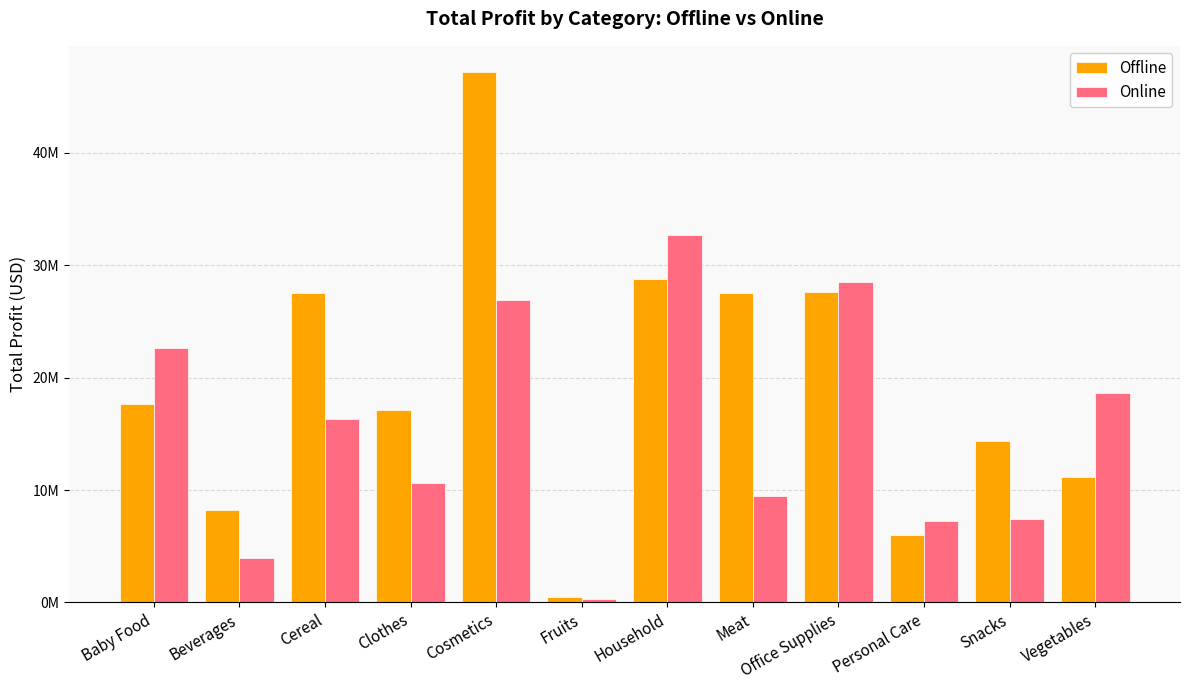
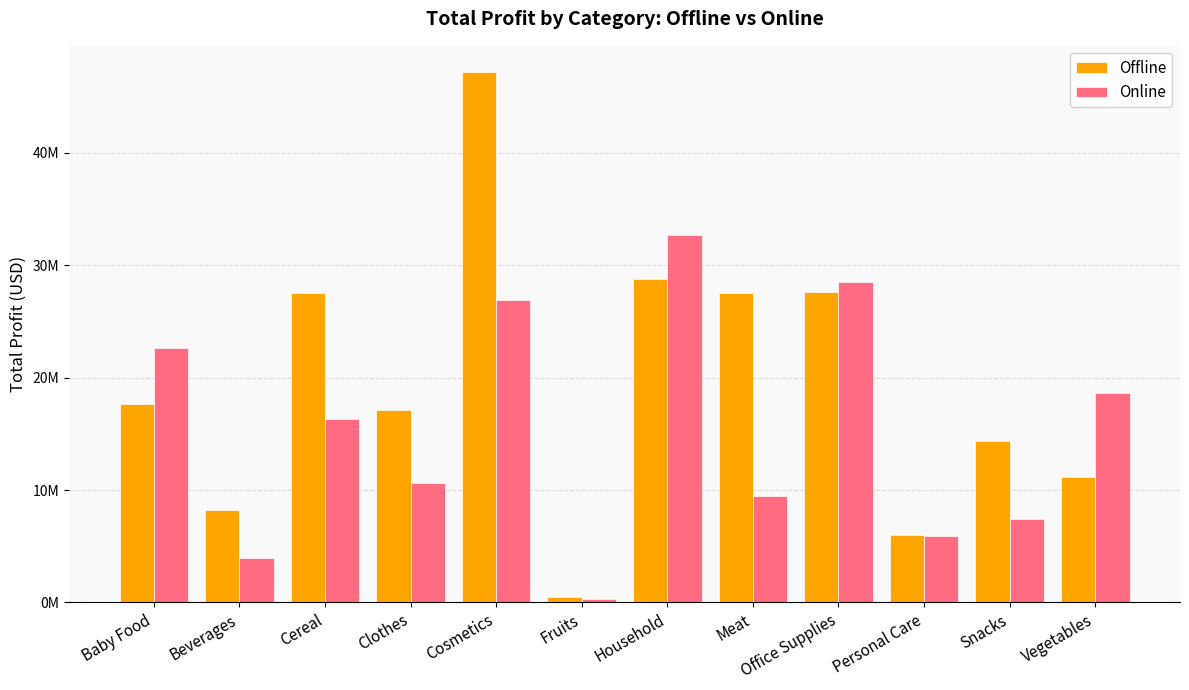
  {
    "Offline": {
      "Baby Food": 17600000,
      "Beverages": 8200000,
      "Cereal": 27500000,
      "Clothes": 17100000,
      "Cosmetics": 47100000,
      "Fruits": 500000,
      "Household": 28800000,
      "Meat": 27500000,
      "Office Supplies": 27600000,
      "Personal Care": 6000000,
      "Snacks": 14300000,
      "Vegetables": 11200000
    },
    "Online": {
      "Baby Food": 22600000,
      "Beverages": 3900000,
      "Cereal": 16300000,
      "Clothes": 10600000,
      "Cosmetics": 26900000,
      "Fruits": 300000,
      "Household": 32700000,
      "Meat": 9400000,
      "Office Supplies": 28500000,
-     "Personal Care": 7300000,
+     "Personal Care": 5900000,
      "Snacks": 7500000,
      "Vegetables": 18600000
    }
  }
